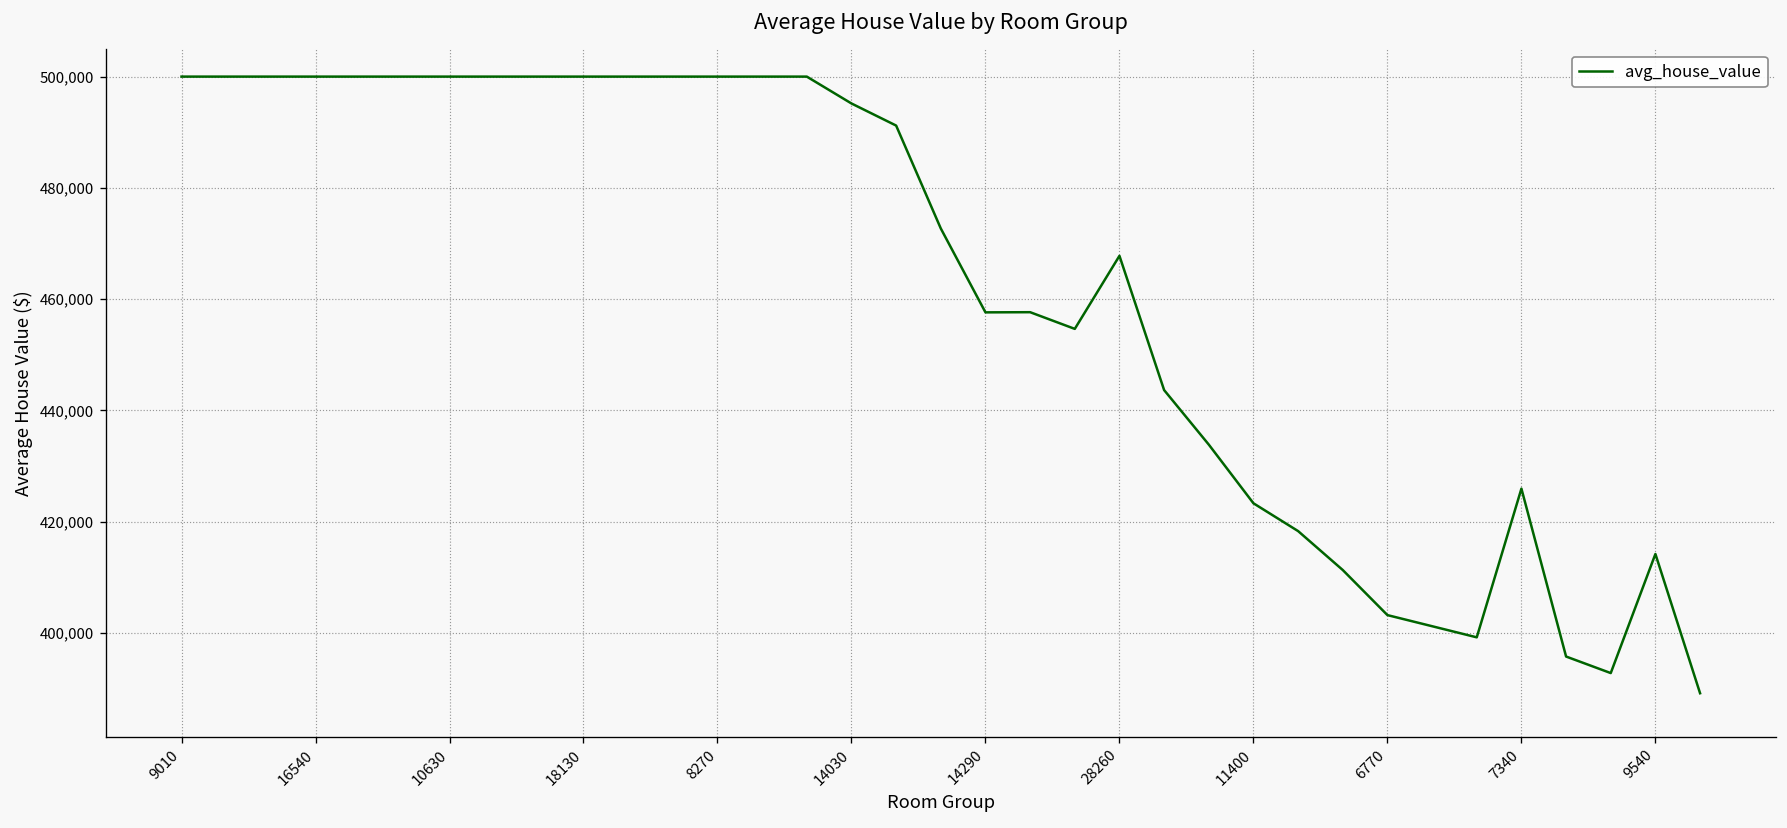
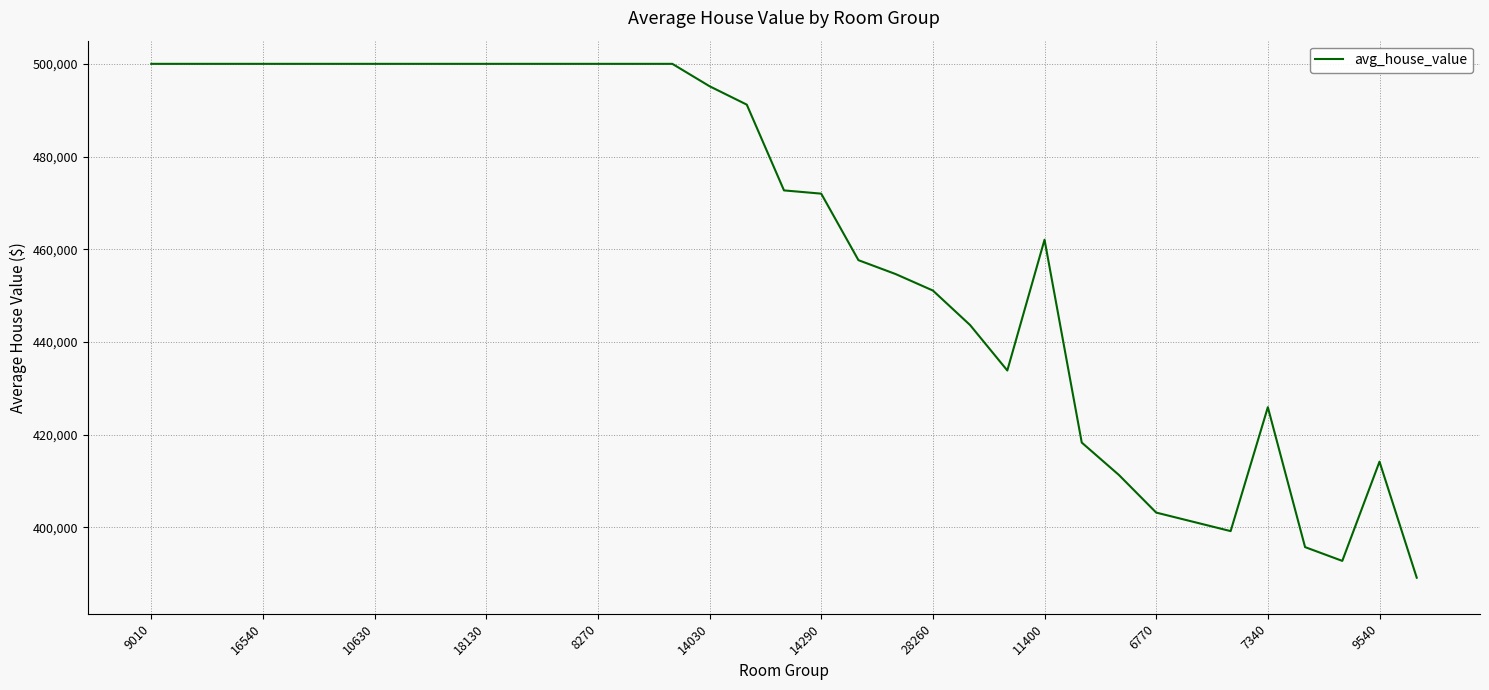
  {
    "9010": "500,000",
    "16540": "500,000",
    "10630": "500,000",
    "18130": "500,000",
    "8270": "500,000",
    "14030": "495,000",
-   "14290": "458,000",
-   "28260": "468,000",
-   "11400": "423,000",
+   "14290": "472,000",
+   "28260": "451,000",
+   "11400": "462,000",
    "6770": "403,000",
    "7340": "426,000",
    "9540": "414,000"
  }
